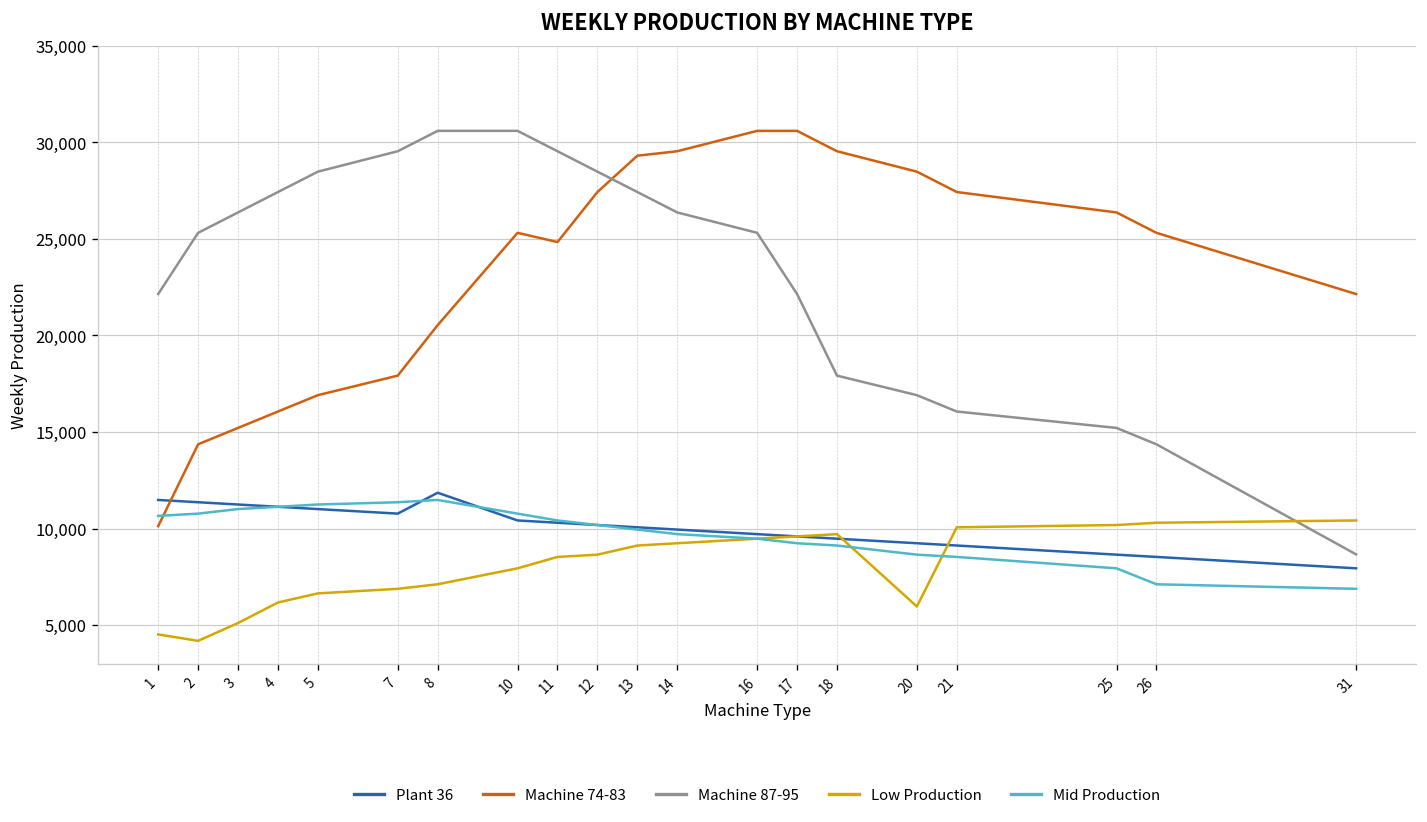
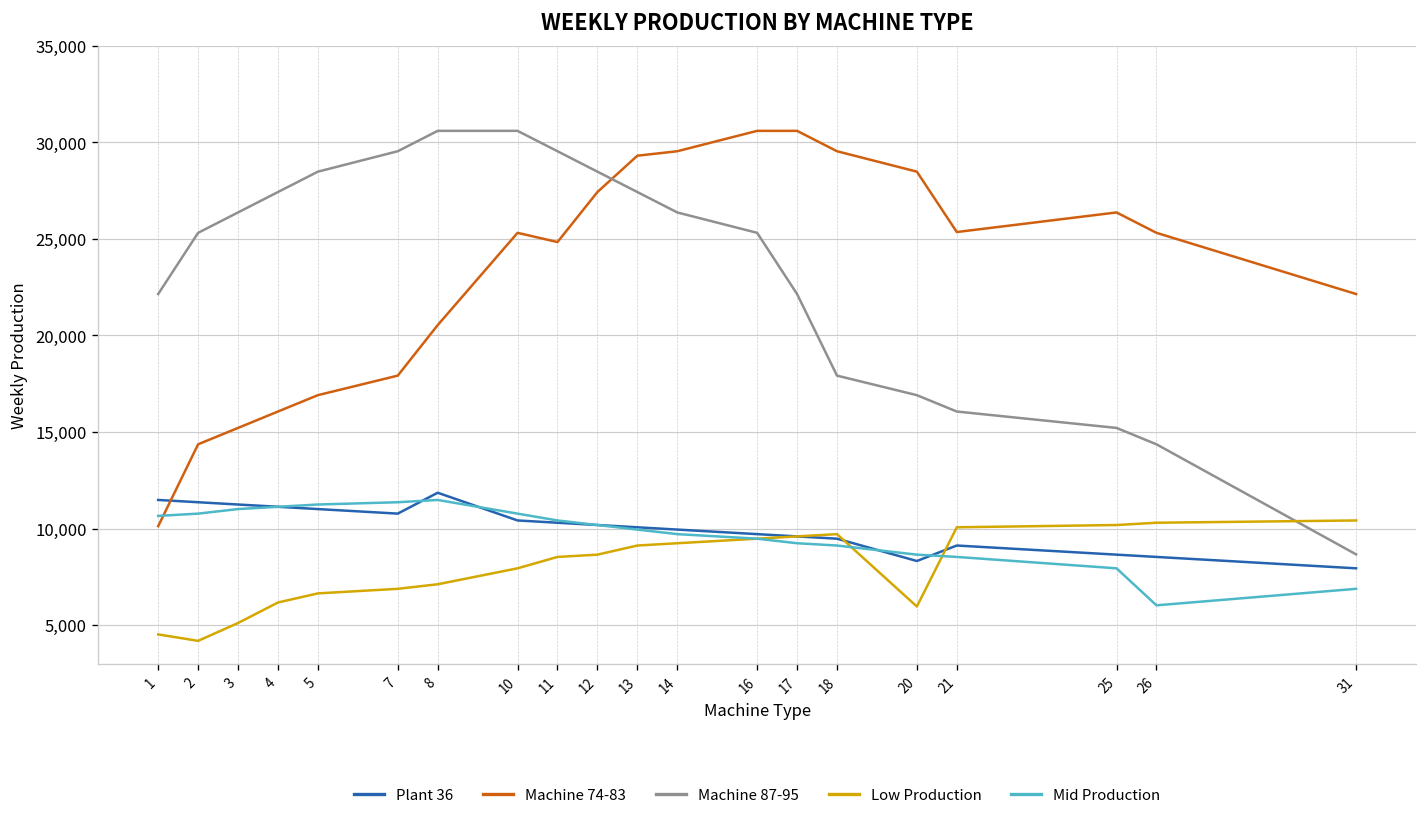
  {
    "Plant 36": {
      "1": "11,500",
      "2": "11,400",
      "3": "11,200",
      "5": "11,000",
      "7": "10,800",
      "8": "11,900",
      "10": "10,400",
      "14": "9,900",
      "16": "9,700",
      "18": "9,500",
-     "20": "9,200",
+     "20": "8,300",
      "21": "9,100",
      "25": "8,600",
      "26": "8,500",
      "31": "7,900"
    },
    "Machine 74-83": {
      "1": "10,100",
      "2": "14,400",
      "3": "15,200",
      "4": "16,100",
      "5": "16,900",
      "7": "17,900",
      "8": "20,500",
      "10": "25,300",
      "11": "24,800",
      "12": "27,400",
      "13": "29,300",
      "14": "29,500",
      "16": "30,600",
      "17": "30,600",
      "18": "29,500",
      "20": "28,500",
-     "21": "27,400",
+     "21": "25,400",
      "25": "26,400",
      "26": "25,300",
      "31": "22,100"
    },
    "Machine 87-95": {
      "1": "22,100",
      "2": "25,300",
      "3": "26,400",
      "4": "27,400",
      "5": "28,500",
      "7": "29,500",
      "8": "30,600",
      "10": "30,600",
      "11": "29,500",
      "12": "28,500",
      "13": "27,400",
      "14": "26,400",
      "16": "25,300",
      "17": "22,100",
      "18": "17,900",
      "20": "16,900",
      "21": "16,100",
      "25": "15,200",
      "26": "14,400",
      "31": "8,700"
    },
    "Low Production": {
      "1": "4,500",
      "2": "4,200",
      "3": "5,100",
      "4": "6,200",
      "5": "6,600",
      "7": "6,900",
      "8": "7,100",
      "10": "7,900",
      "11": "8,500",
      "12": "8,600",
      "13": "9,100",
      "14": "9,200",
      "18": "9,700",
      "20": "6,000",
      "21": "10,100",
      "25": "10,200",
      "26": "10,300",
      "31": "10,400"
    },
    "Mid Production": {
      "1": "10,700",
      "2": "10,800",
      "3": "11,000",
      "5": "11,200",
      "7": "11,400",
      "8": "11,500",
      "10": "10,800",
      "14": "9,700",
      "17": "9,200",
      "18": "9,100",
      "20": "8,600",
      "21": "8,500",
      "25": "7,900",
-     "26": "7,100",
+     "26": "6,000",
      "31": "6,900"
    }
  }
